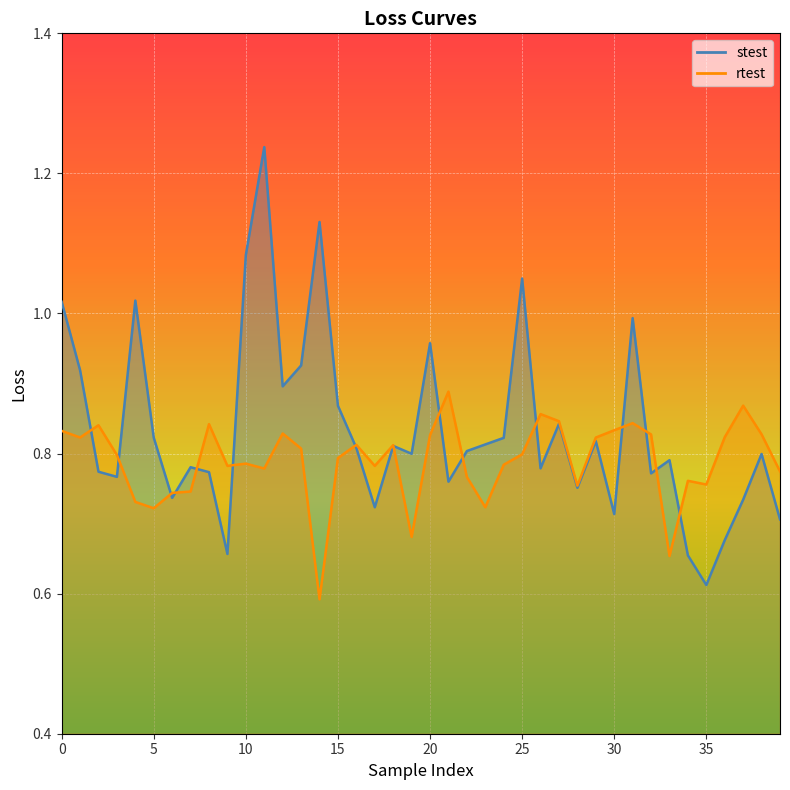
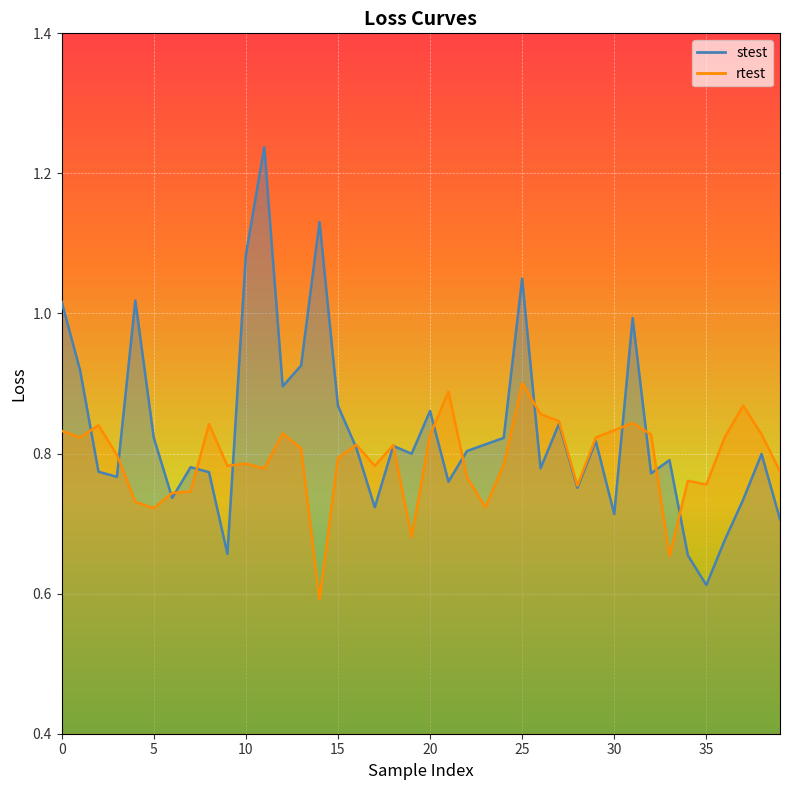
  {
    "stest": {
      "0": 1.02,
      "5": 0.82,
      "10": 1.08,
      "15": 0.87,
-     "20": 0.96,
+     "20": 0.86,
      "25": 1.05,
      "30": 0.71,
      "35": 0.61
    },
    "rtest": {
      "0": 0.83,
      "5": 0.72,
      "10": 0.79,
      "15": 0.79,
      "20": 0.83,
-     "25": 0.80,
+     "25": 0.90,
      "30": 0.83,
      "35": 0.76
    }
  }
